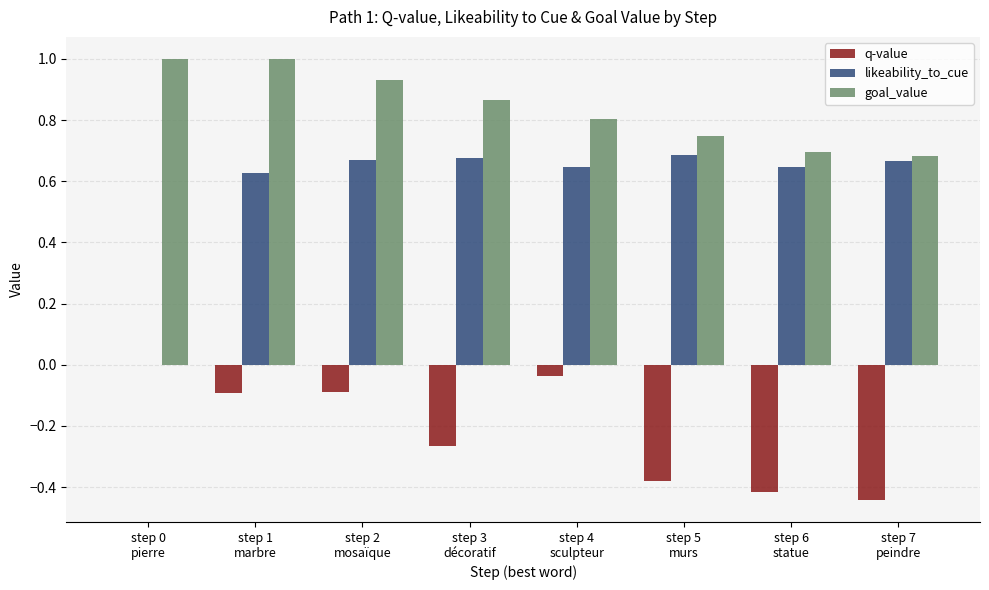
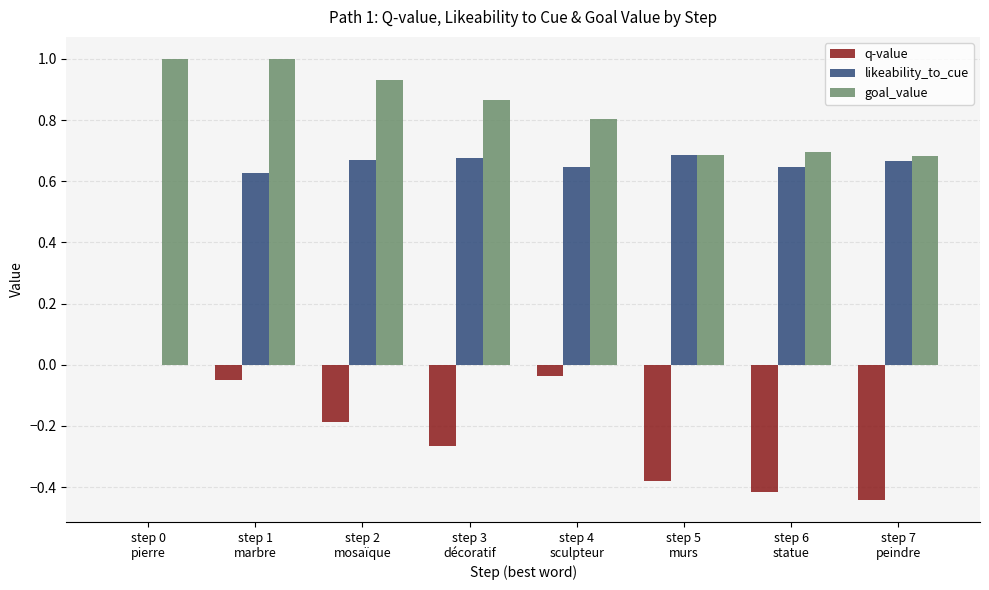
  {
    "q-value": {
      "step 0 pierre": 0.00,
-     "step 1 marbre": -0.09,
-     "step 2 mosaïque": -0.09,
+     "step 1 marbre": -0.05,
+     "step 2 mosaïque": -0.19,
      "step 3 décoratif": -0.27,
      "step 4 sculpteur": -0.04,
      "step 5 murs": -0.38,
      "step 6 statue": -0.42,
      "step 7 peindre": -0.44
    },
    "likeability_to_cue": {
      "step 0 pierre": 0.00,
      "step 1 marbre": 0.63,
      "step 2 mosaïque": 0.67,
      "step 3 décoratif": 0.68,
      "step 4 sculpteur": 0.65,
      "step 5 murs": 0.68,
      "step 6 statue": 0.65,
      "step 7 peindre": 0.67
    },
    "goal_value": {
      "step 0 pierre": 1.00,
      "step 1 marbre": 1.00,
      "step 2 mosaïque": 0.93,
      "step 3 décoratif": 0.86,
      "step 4 sculpteur": 0.80,
-     "step 5 murs": 0.75,
+     "step 5 murs": 0.69,
      "step 6 statue": 0.70,
      "step 7 peindre": 0.68
    }
  }
